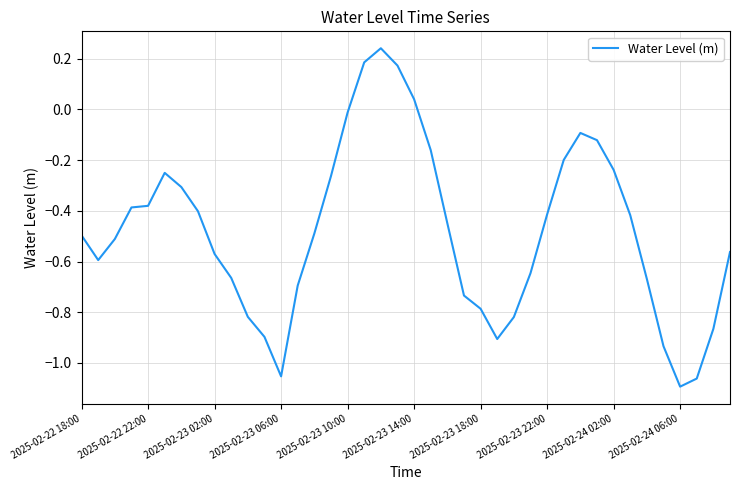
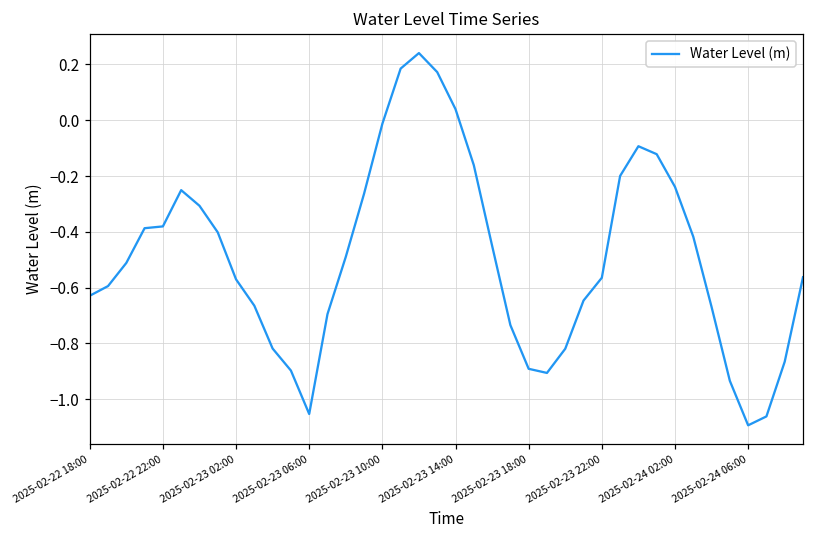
  {
-   "2025-02-22 18:00": -0.50,
+   "2025-02-22 18:00": -0.63,
    "2025-02-22 22:00": -0.38,
    "2025-02-23 02:00": -0.57,
    "2025-02-23 06:00": -1.05,
    "2025-02-23 10:00": -0.01,
    "2025-02-23 14:00": 0.04,
-   "2025-02-23 18:00": -0.79,
-   "2025-02-23 22:00": -0.41,
+   "2025-02-23 18:00": -0.89,
+   "2025-02-23 22:00": -0.56,
    "2025-02-24 02:00": -0.24,
    "2025-02-24 06:00": -1.09
  }
